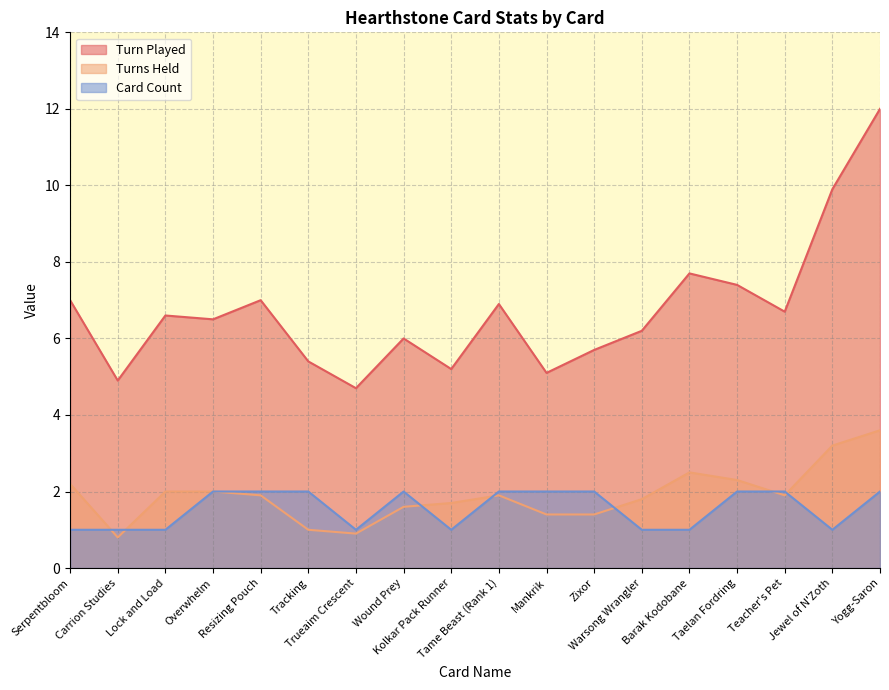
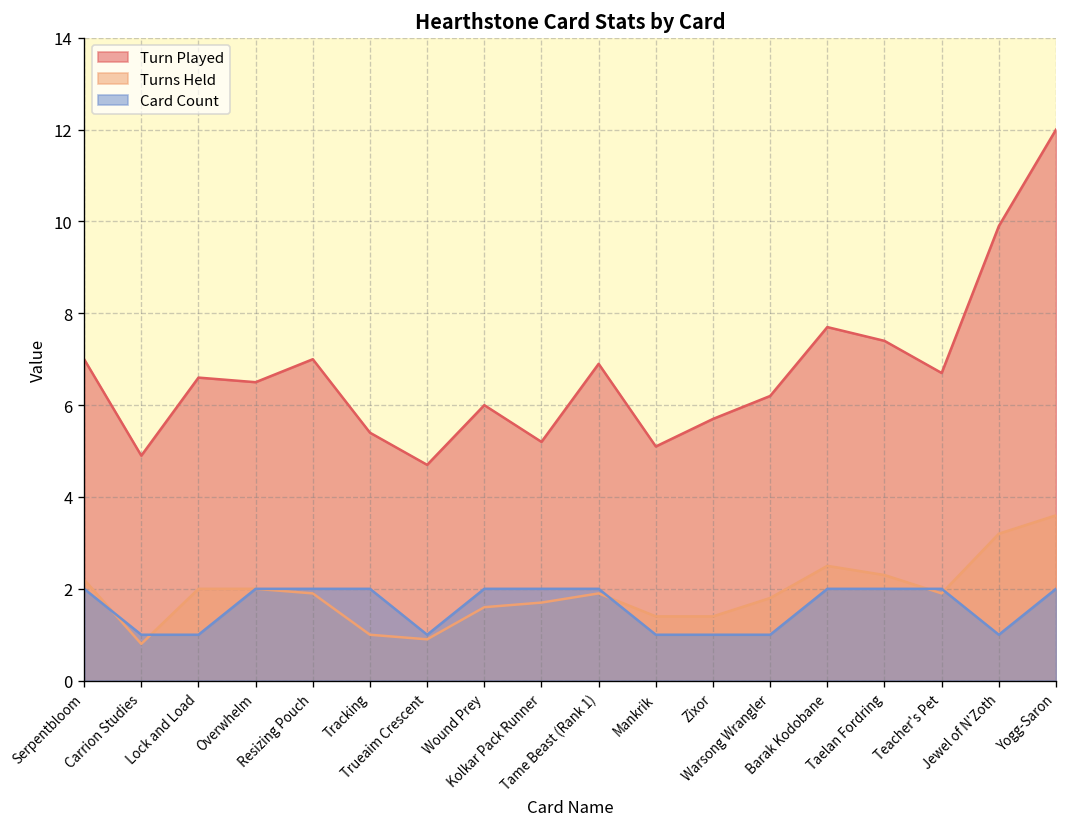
  {
    "Card Count": {
-     "Serpentbloom": 1,
+     "Serpentbloom": 2,
      "Carrion Studies": 1,
      "Lock and Load": 1,
      "Resizing Pouch": 2,
      "Tracking": 2,
      "Trueaim Crescent": 1,
      "Wound Prey": 2,
-     "Kolkar Pack Runner": 1,
+     "Kolkar Pack Runner": 2,
      "Tame Beast (Rank 1)": 2,
-     "Mankrik": 2,
-     "Zixor": 2,
+     "Mankrik": 1,
+     "Zixor": 1,
      "Warsong Wrangler": 1,
-     "Barak Kodobane": 1,
+     "Barak Kodobane": 2,
      "Taelan Fordring": 2,
      "Teacher's Pet": 2,
      "Jewel of N'Zoth": 1,
      "Yogg-Saron": 2
    }
  }
